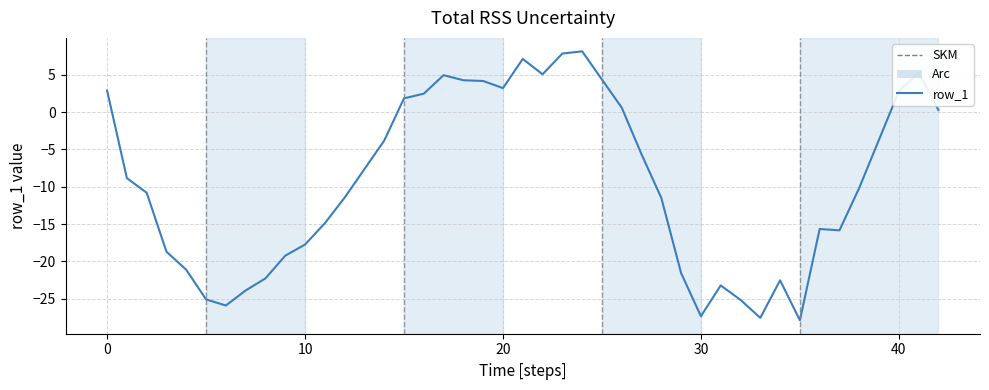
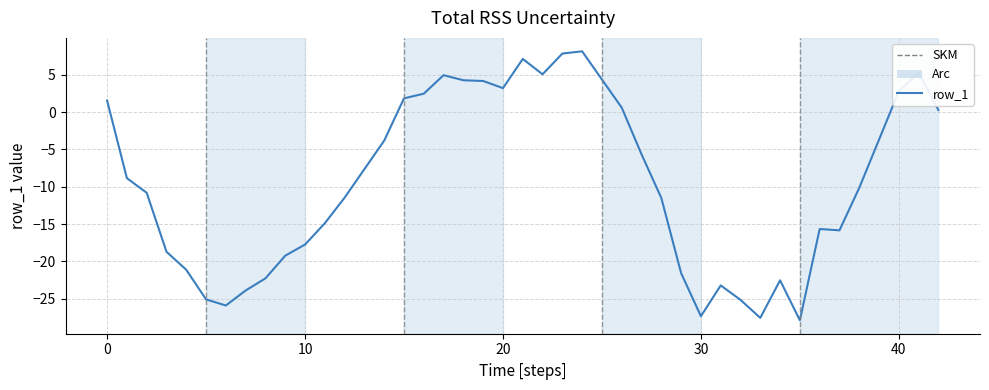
  {
-   "0": 3,
+   "0": 2,
    "10": -18,
    "20": 3,
    "30": -27
  }
